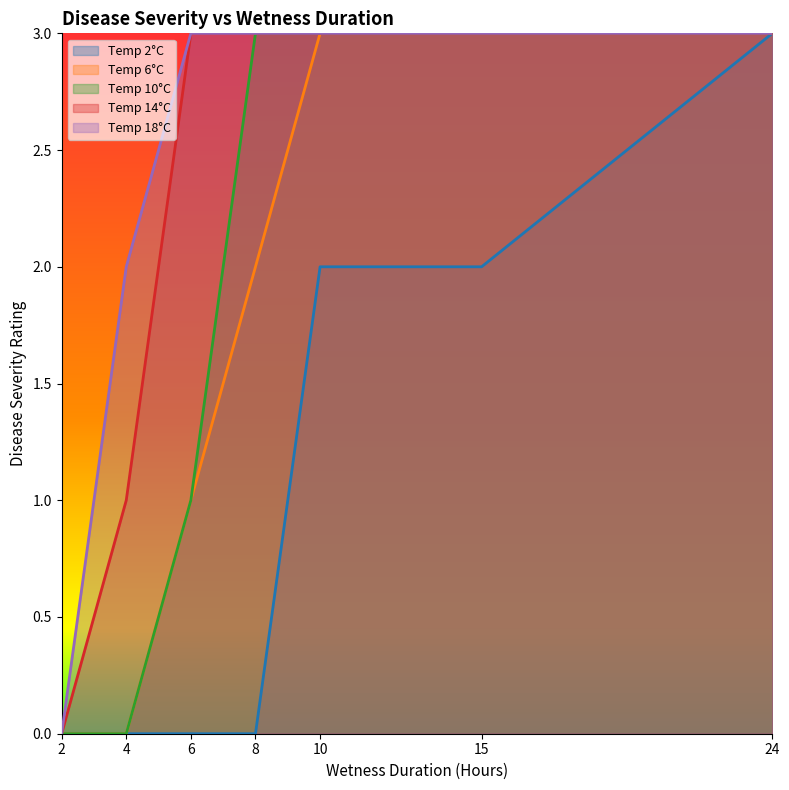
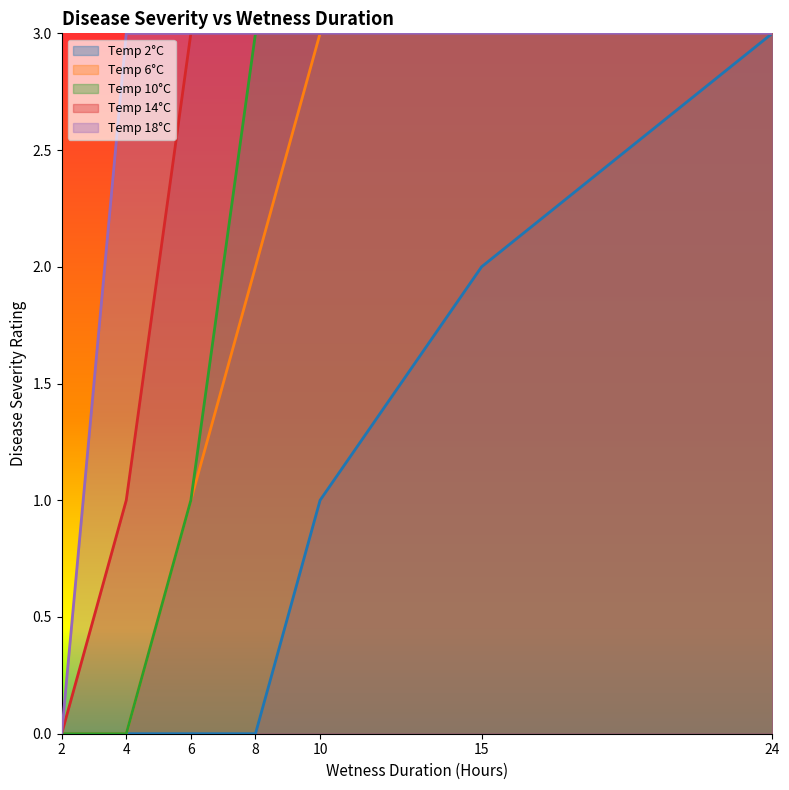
  {
    "Temp 2°C": {
      "6": 0,
      "8": 0,
-     "10": 2,
+     "10": 1,
      "15": 2
    },
    "Temp 18°C": {
-     "4": 2
+     "4": 3
    }
  }
